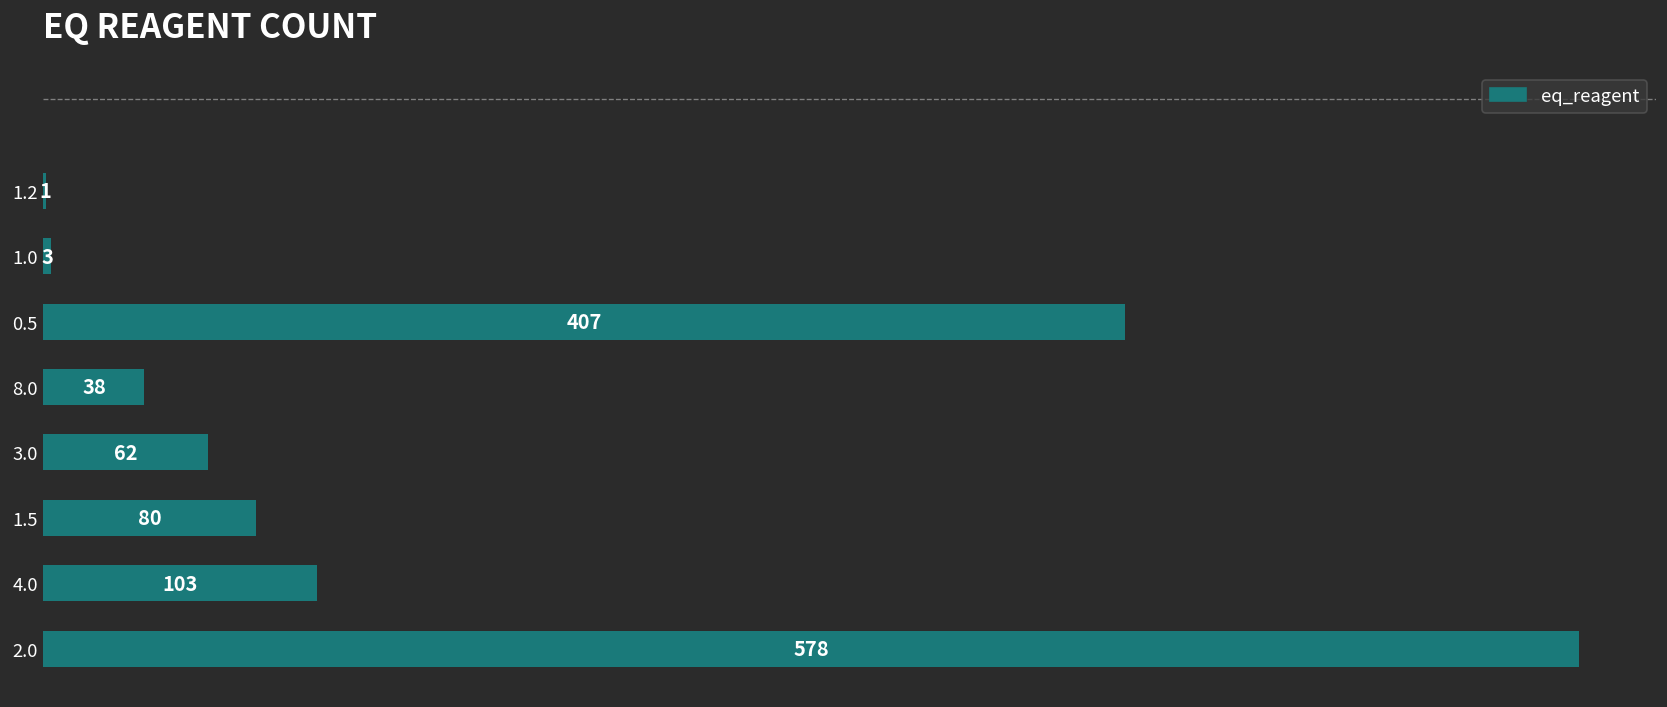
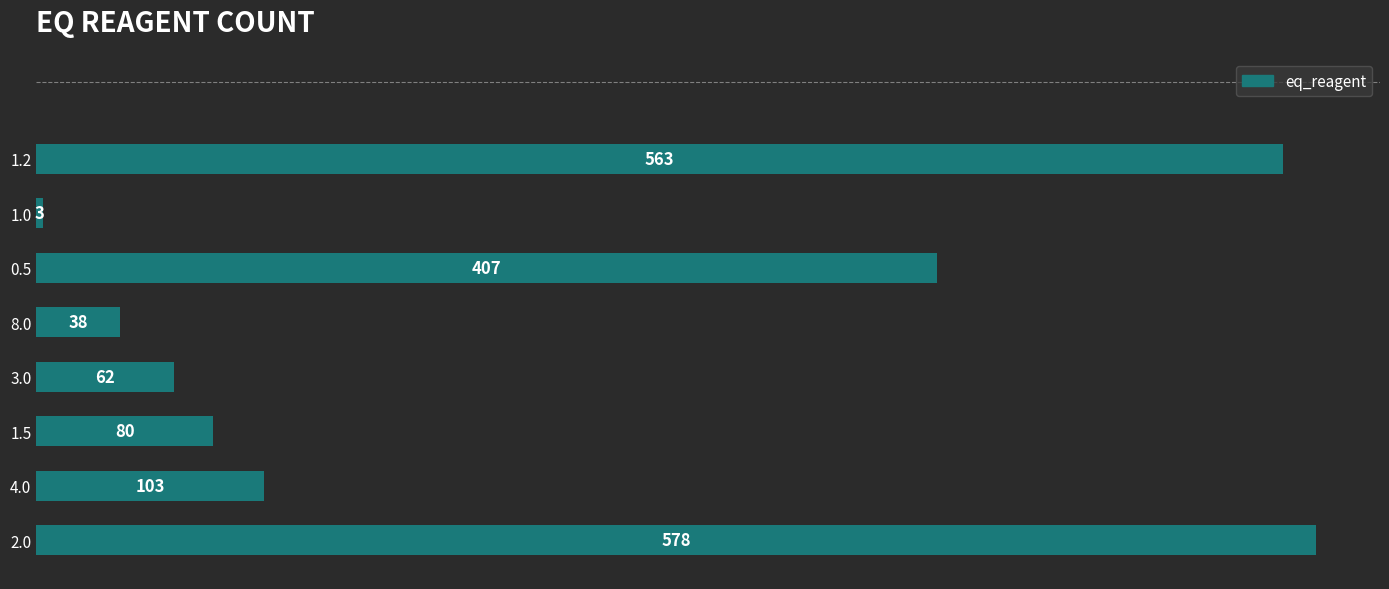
  {
-   "1.2": 1,
+   "1.2": 563,
    "1.0": 3,
    "0.5": 407,
    "8.0": 38,
    "3.0": 62,
    "1.5": 80,
    "4.0": 103,
    "2.0": 578
  }
